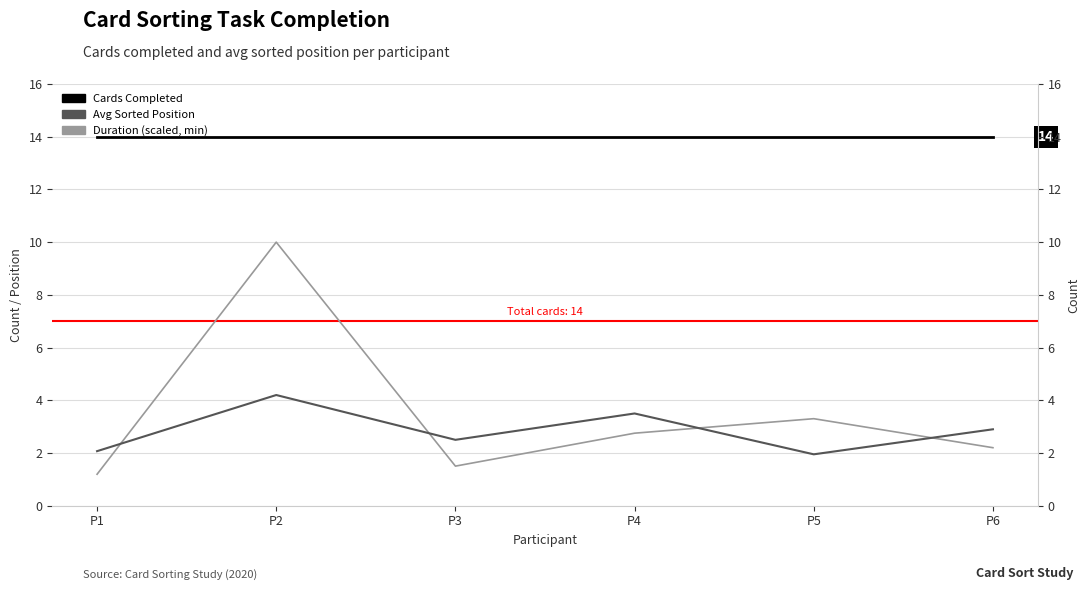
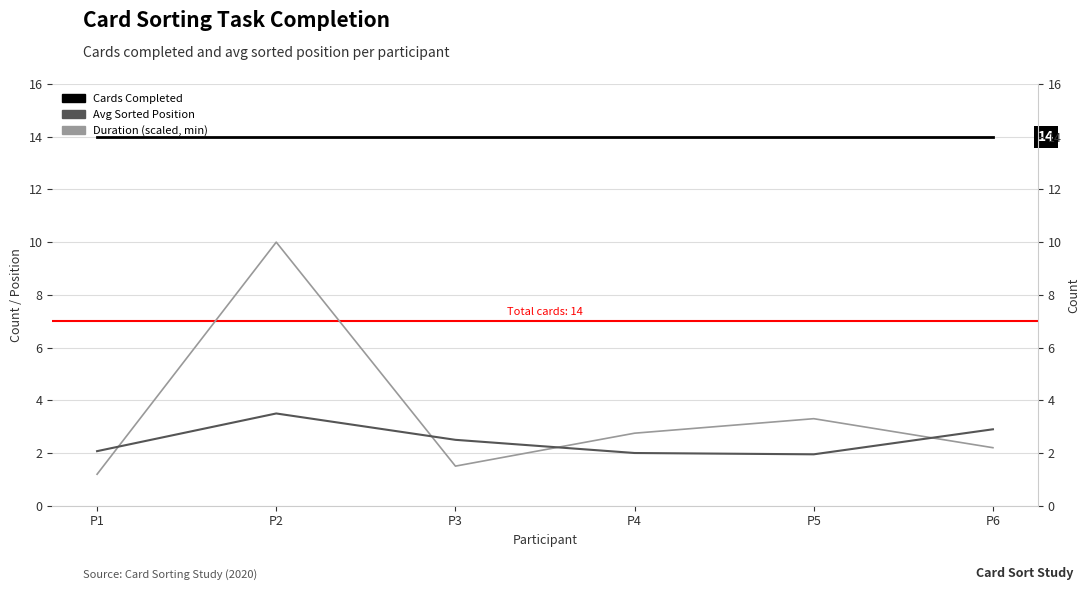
  {
    "Cards Completed": {
      "P1": 14.0,
      "P2": 14.0,
      "P3": 14.0,
      "P4": 14.0,
      "P5": 14.0,
      "P6": 14.0
    },
    "Avg Sorted Position": {
      "P1": 2.1,
-     "P2": 4.2,
+     "P2": 3.5,
      "P3": 2.5,
-     "P4": 3.5,
+     "P4": 2.0,
      "P5": 2.0,
      "P6": 2.9
    }
  }
